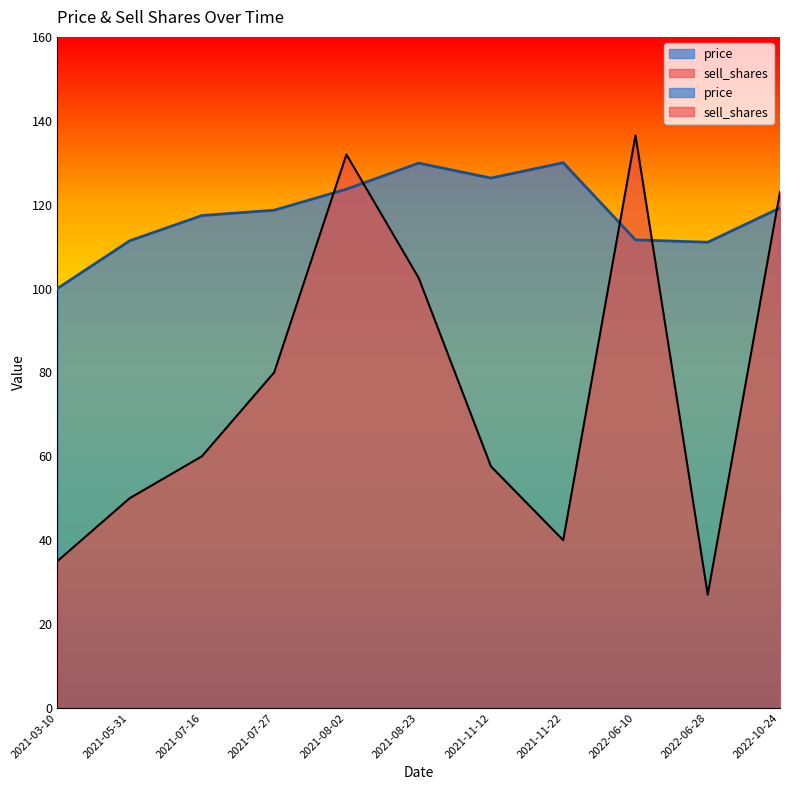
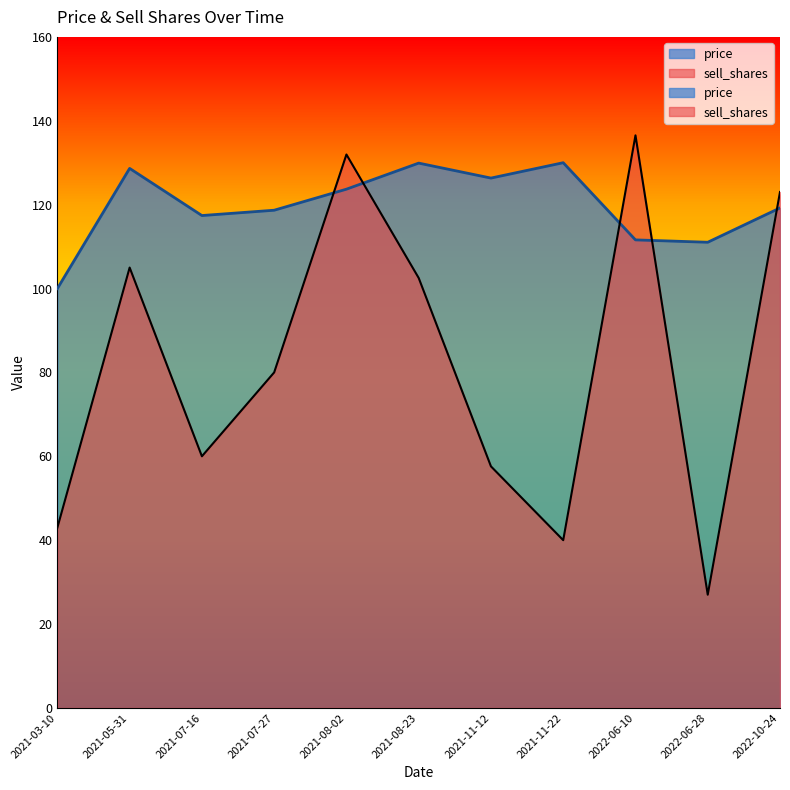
  {
    "price": {
      "2021-03-10": 100,
-     "2021-05-31": 111,
+     "2021-05-31": 129,
      "2021-07-16": 117,
      "2021-07-27": 119,
      "2021-08-02": 124,
      "2021-08-23": 130,
      "2021-11-12": 126,
      "2021-11-22": 130,
      "2022-06-10": 112,
      "2022-06-28": 111,
      "2022-10-24": 119
    },
    "sell_shares": {
-     "2021-03-10": 35,
-     "2021-05-31": 50,
+     "2021-03-10": 43,
+     "2021-05-31": 105,
      "2021-07-16": 60,
      "2021-07-27": 80,
      "2021-08-02": 132,
      "2021-08-23": 103,
      "2021-11-12": 58,
      "2021-11-22": 40,
      "2022-06-10": 137,
      "2022-06-28": 27,
      "2022-10-24": 123
    }
  }
